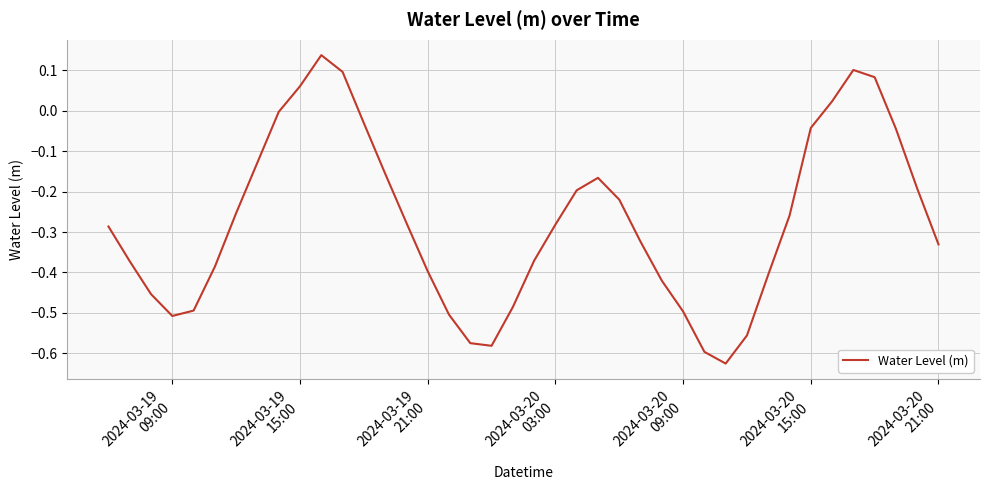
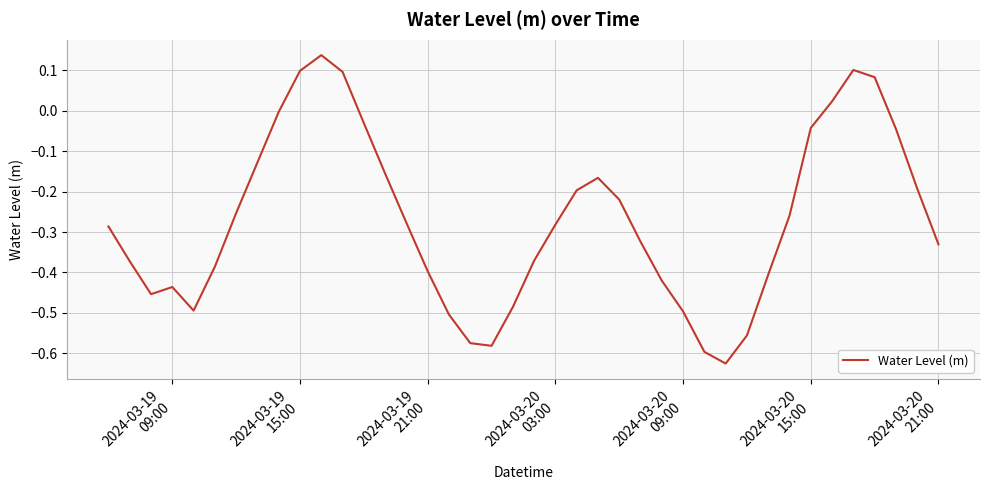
  {
-   "2024-03-19 09:00": -0.51,
-   "2024-03-19 15:00": 0.06,
+   "2024-03-19 09:00": -0.44,
+   "2024-03-19 15:00": 0.10,
    "2024-03-19 21:00": -0.40,
    "2024-03-20 03:00": -0.28,
    "2024-03-20 09:00": -0.50,
    "2024-03-20 15:00": -0.04,
    "2024-03-20 21:00": -0.33
  }
